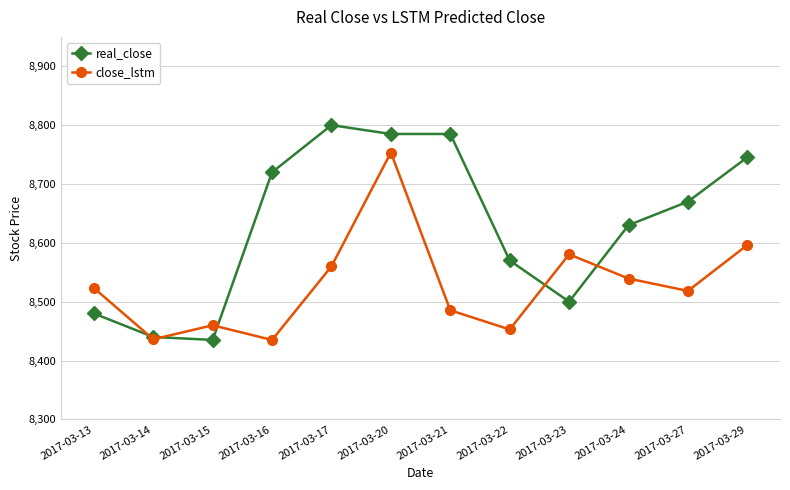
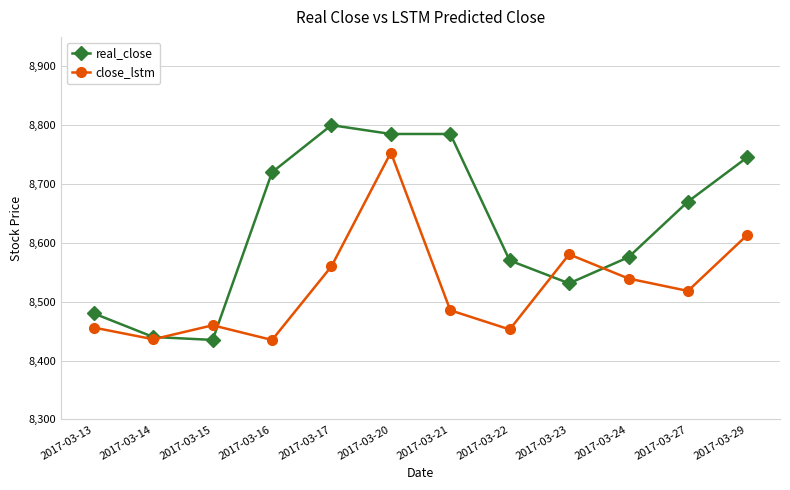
  {
    "real_close": {
      "2017-03-13": "8,480",
      "2017-03-15": "8,440",
      "2017-03-16": "8,720",
      "2017-03-17": "8,800",
      "2017-03-20": "8,790",
      "2017-03-21": "8,790",
      "2017-03-22": "8,570",
-     "2017-03-23": "8,500",
-     "2017-03-24": "8,630",
+     "2017-03-23": "8,530",
+     "2017-03-24": "8,580",
      "2017-03-27": "8,670",
      "2017-03-29": "8,750"
    },
    "close_lstm": {
-     "2017-03-13": "8,520",
+     "2017-03-13": "8,460",
      "2017-03-15": "8,460",
      "2017-03-16": "8,430",
      "2017-03-17": "8,560",
      "2017-03-20": "8,750",
      "2017-03-21": "8,490",
      "2017-03-22": "8,450",
      "2017-03-23": "8,580",
      "2017-03-24": "8,540",
      "2017-03-27": "8,520",
-     "2017-03-29": "8,600"
+     "2017-03-29": "8,610"
    }
  }
